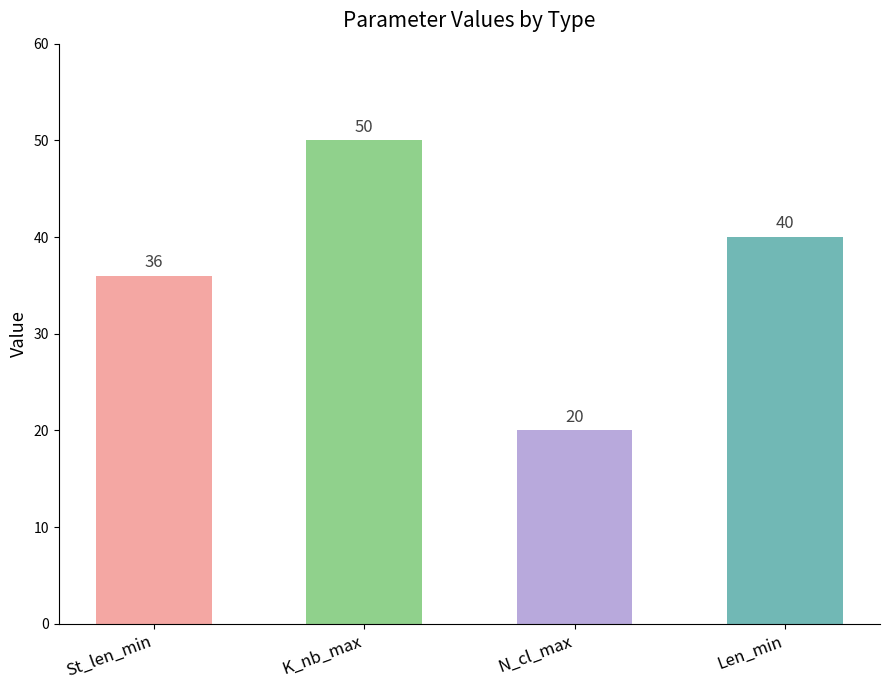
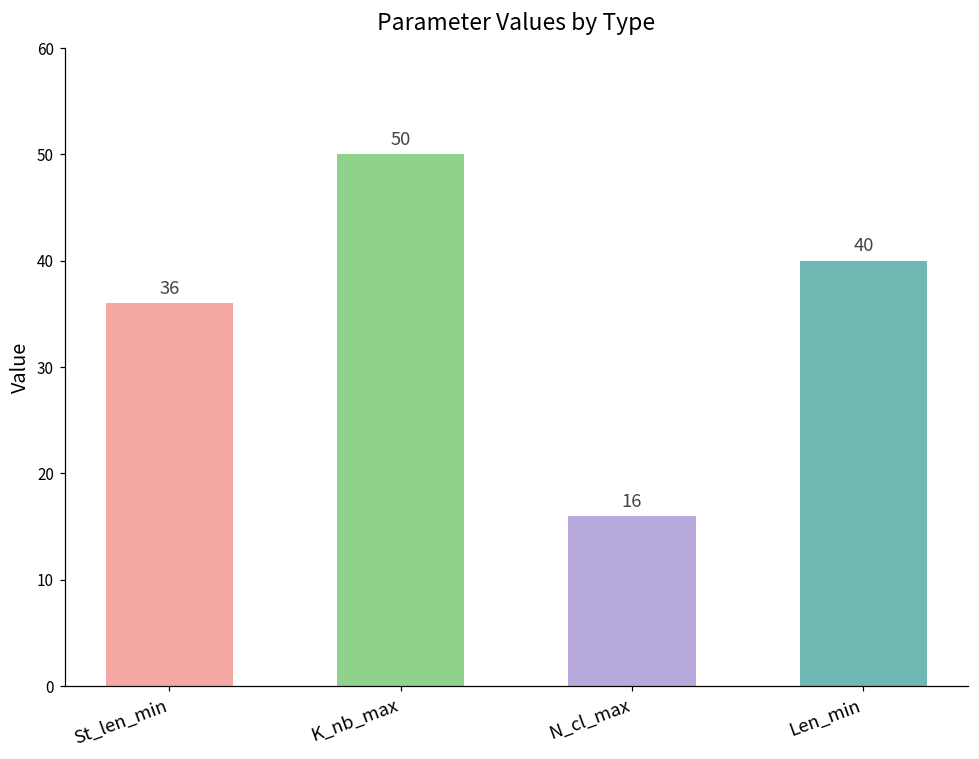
  {
    "St_len_min": 36,
    "K_nb_max": 50,
-   "N_cl_max": 20,
+   "N_cl_max": 16,
    "Len_min": 40
  }
